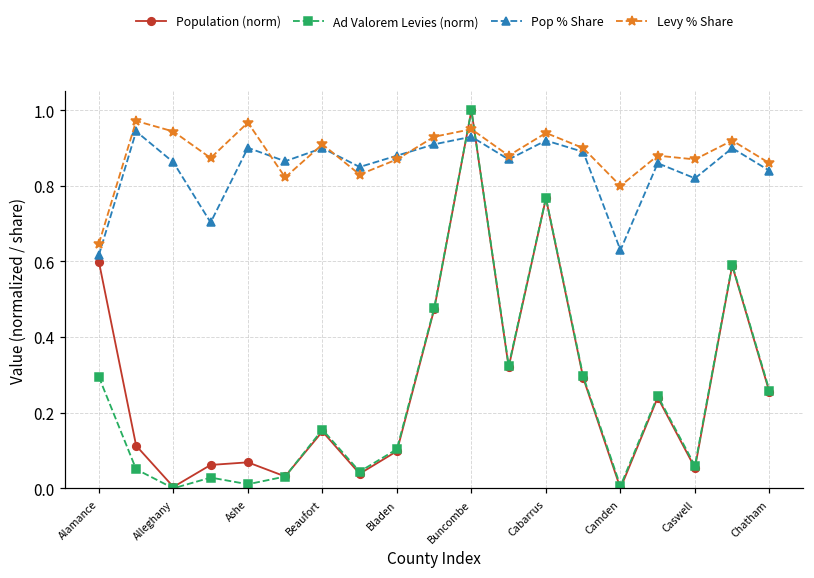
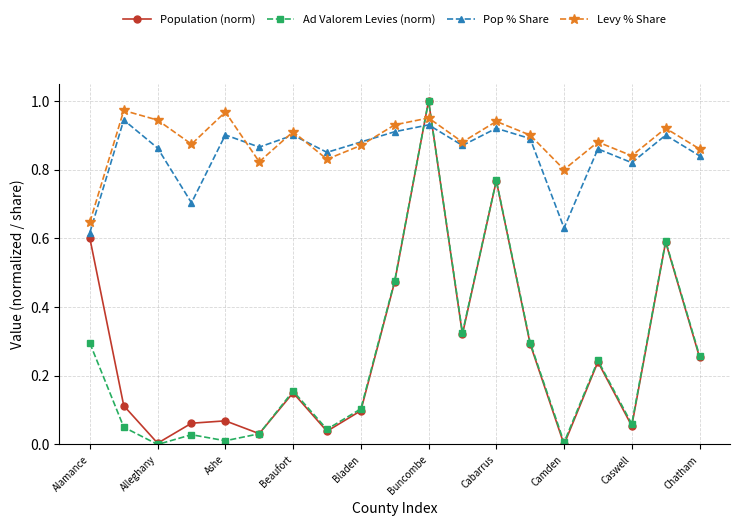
  {
    "Population (norm)": {
      "Alamance": 0.60,
      "Ashe": 0.07
    },
    "Ad Valorem Levies (norm)": {
      "Alamance": 0.29,
      "Ashe": 0.01
    },
    "Pop % Share": {
      "Alamance": 0.62,
      "Alleghany": 0.86,
      "Ashe": 0.90,
      "Beaufort": 0.90,
      "Bladen": 0.88,
      "Buncombe": 0.93,
      "Cabarrus": 0.92,
      "Camden": 0.63,
      "Caswell": 0.82,
      "Chatham": 0.84
    },
    "Levy % Share": {
      "Alamance": 0.65,
      "Alleghany": 0.94,
      "Ashe": 0.97,
      "Beaufort": 0.91,
      "Bladen": 0.87,
      "Buncombe": 0.95,
      "Cabarrus": 0.94,
      "Camden": 0.80,
-     "Caswell": 0.87,
+     "Caswell": 0.84,
      "Chatham": 0.86
    }
  }
